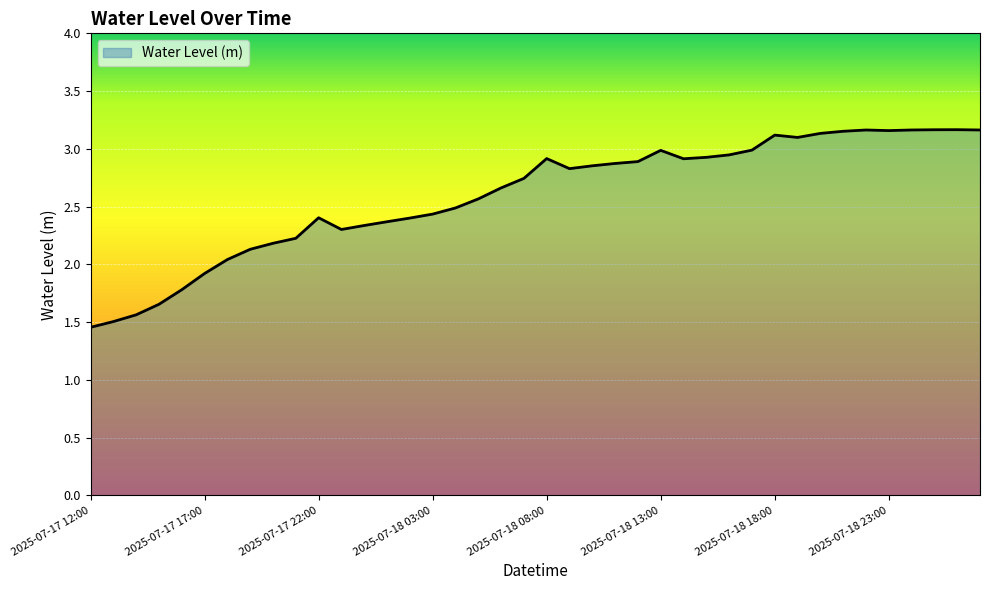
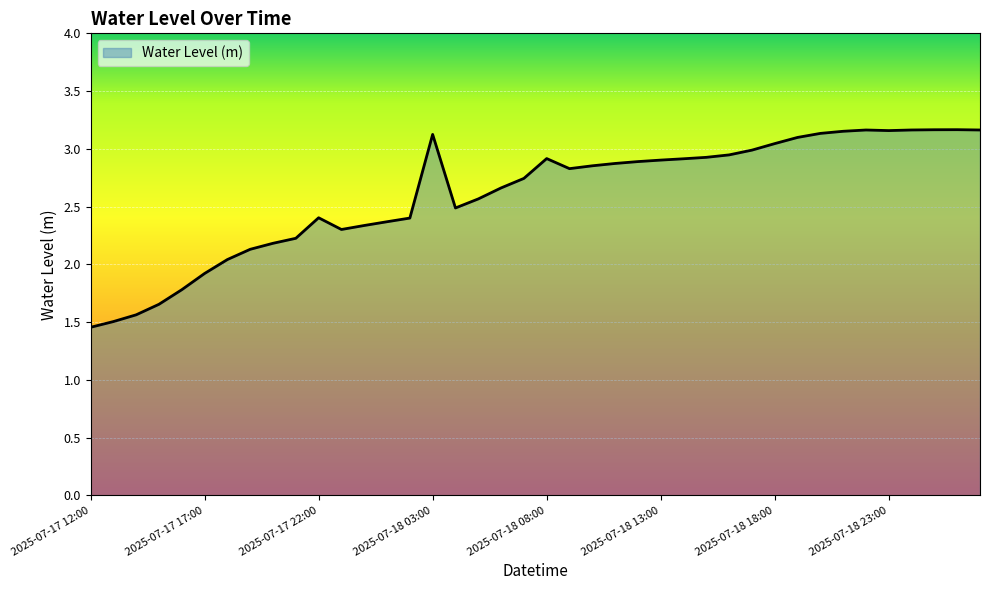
  {
    "2025-07-17 12:00": 1.46,
    "2025-07-17 17:00": 1.92,
    "2025-07-17 22:00": 2.40,
-   "2025-07-18 03:00": 2.44,
+   "2025-07-18 03:00": 3.12,
    "2025-07-18 08:00": 2.92,
-   "2025-07-18 13:00": 2.99,
-   "2025-07-18 18:00": 3.12,
+   "2025-07-18 13:00": 2.90,
+   "2025-07-18 18:00": 3.05,
    "2025-07-18 23:00": 3.16
  }
